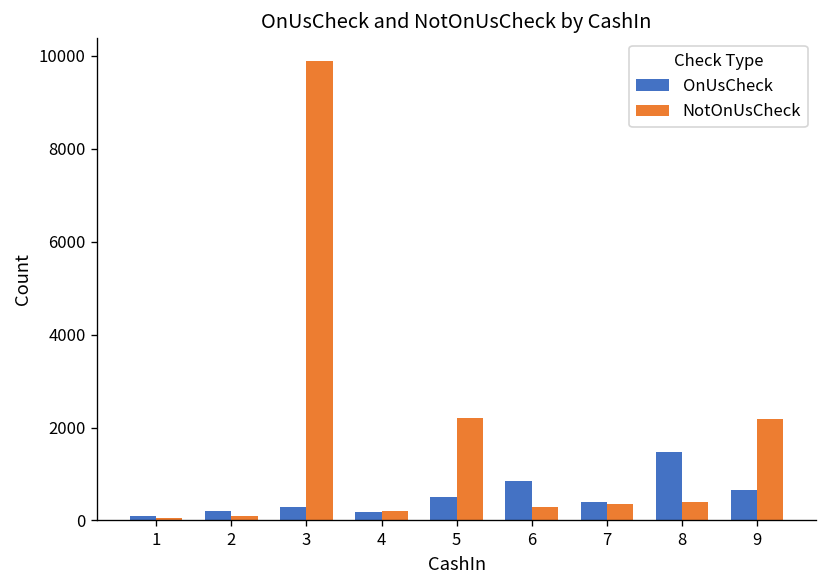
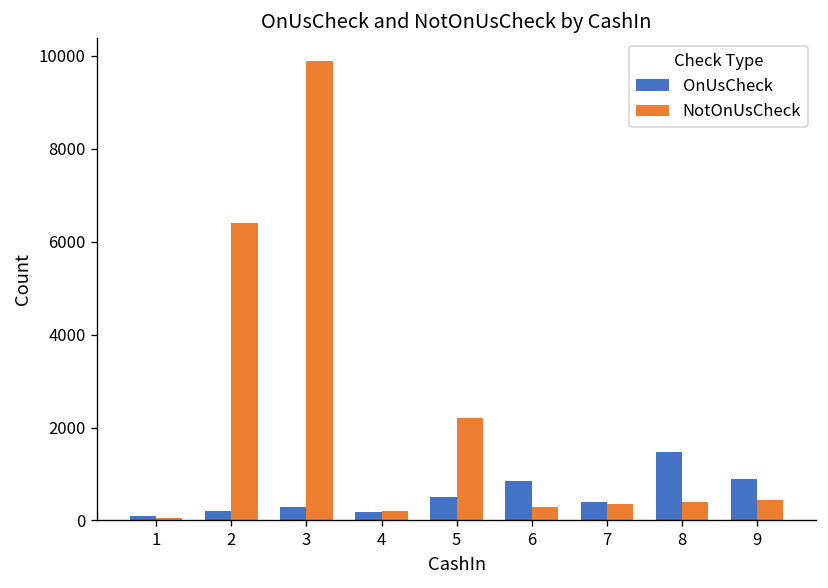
  {
    "OnUsCheck": {
      "1": 100,
      "2": 200,
      "3": 300,
      "4": 200,
      "5": 500,
      "6": 800,
      "7": 400,
      "8": 1500,
-     "9": 700
+     "9": 900
    },
    "NotOnUsCheck": {
-     "2": 100,
+     "2": 6400,
      "3": 9900,
      "4": 200,
      "5": 2200,
      "6": 300,
      "7": 400,
      "8": 400,
-     "9": 2200
+     "9": 500
    }
  }
